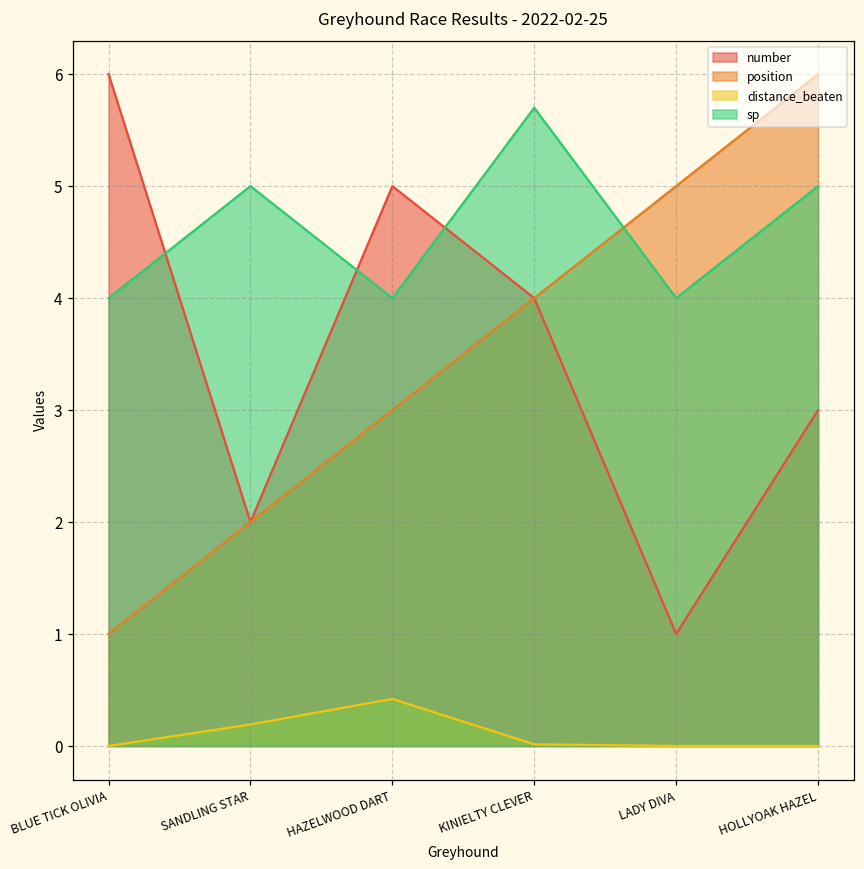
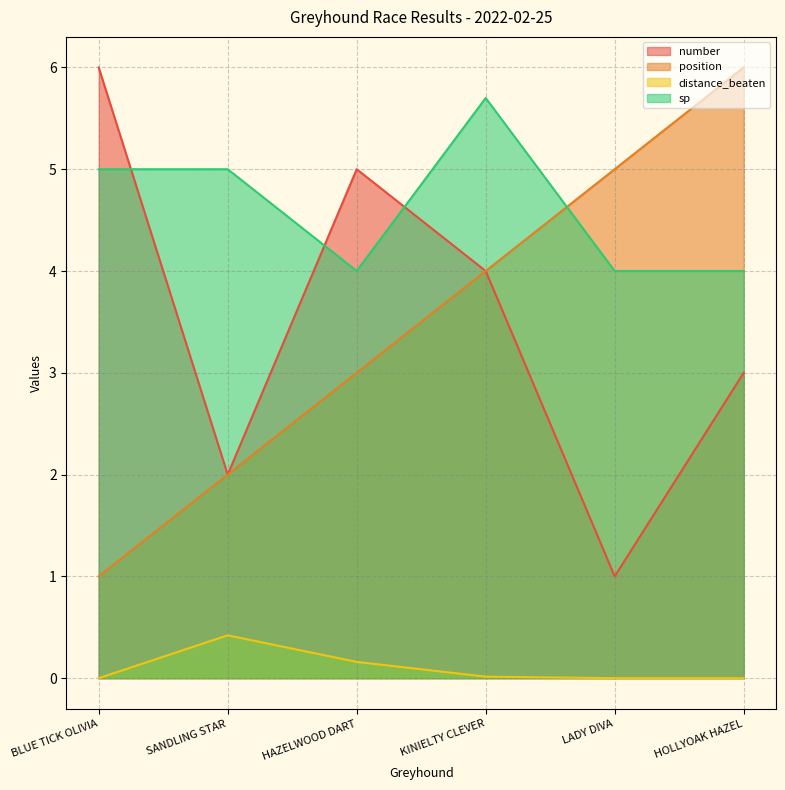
  {
    "distance_beaten": {
      "BLUE TICK OLIVIA": 0.00,
-     "SANDLING STAR": 0.19,
-     "HAZELWOOD DART": 0.42,
+     "SANDLING STAR": 0.42,
+     "HAZELWOOD DART": 0.16,
      "KINIELTY CLEVER": 0.02,
      "LADY DIVA": 0.00,
      "HOLLYOAK HAZEL": 0.00
    },
    "sp": {
-     "BLUE TICK OLIVIA": 4,
+     "BLUE TICK OLIVIA": 5,
      "SANDLING STAR": 5,
      "HAZELWOOD DART": 4,
      "KINIELTY CLEVER": 5.70,
      "LADY DIVA": 4,
-     "HOLLYOAK HAZEL": 5
+     "HOLLYOAK HAZEL": 4
    }
  }
